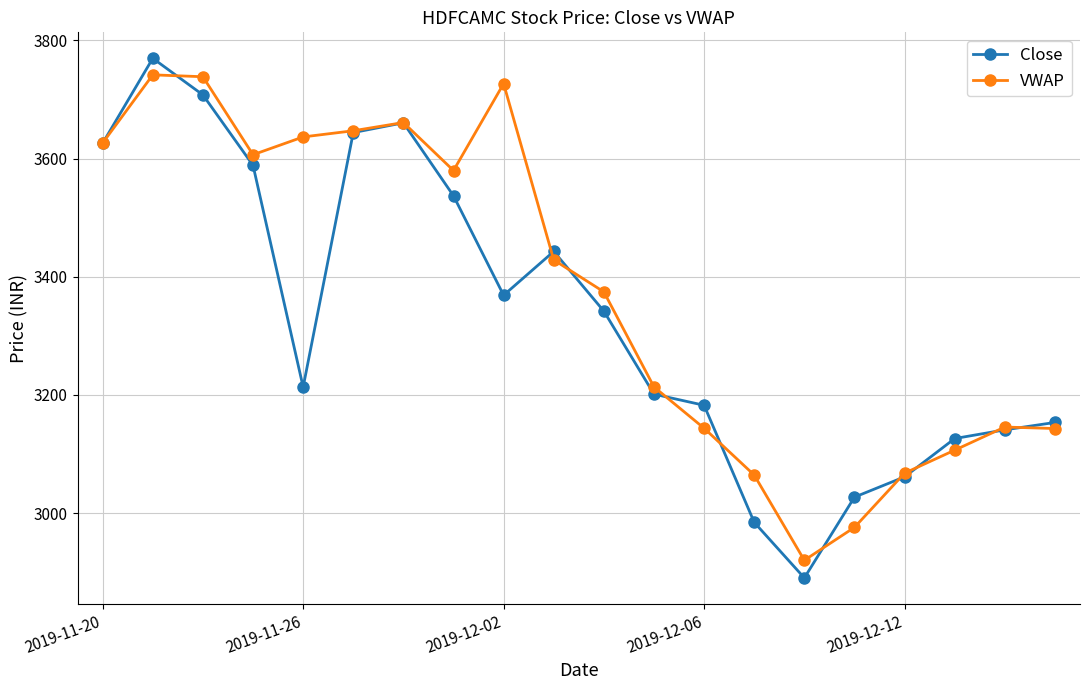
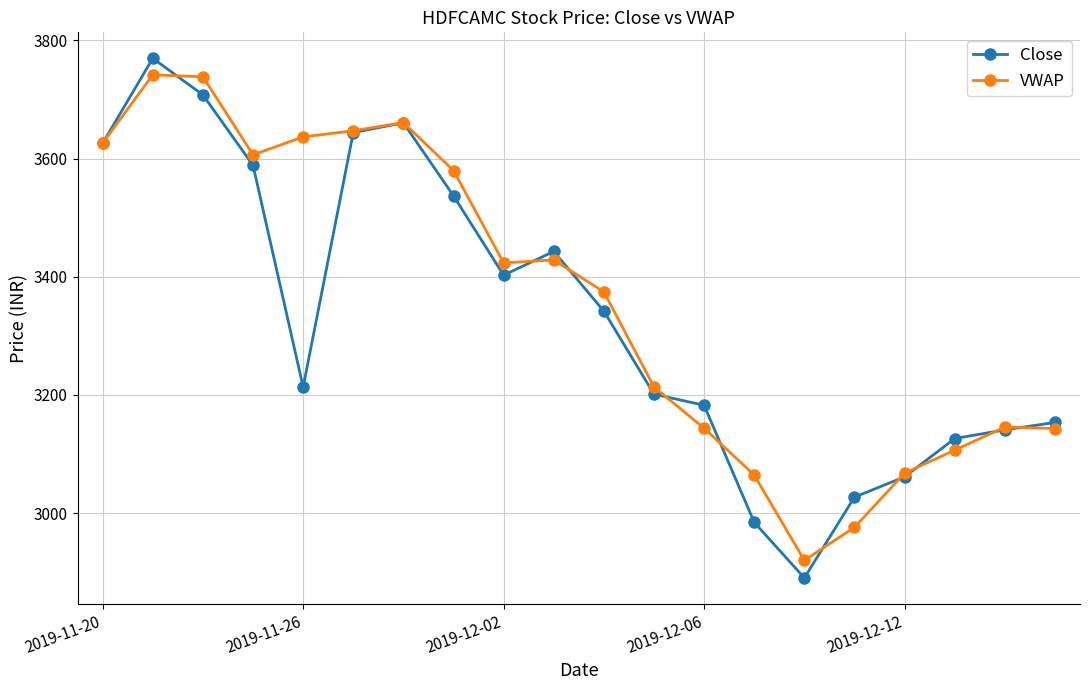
  {
    "Close": {
      "2019-11-26": 3210,
-     "2019-12-02": 3370,
+     "2019-12-02": 3400,
      "2019-12-06": 3180,
      "2019-12-12": 3060
    },
    "VWAP": {
      "2019-11-26": 3640,
-     "2019-12-02": 3730,
+     "2019-12-02": 3420,
      "2019-12-06": 3140,
      "2019-12-12": 3070
    }
  }
